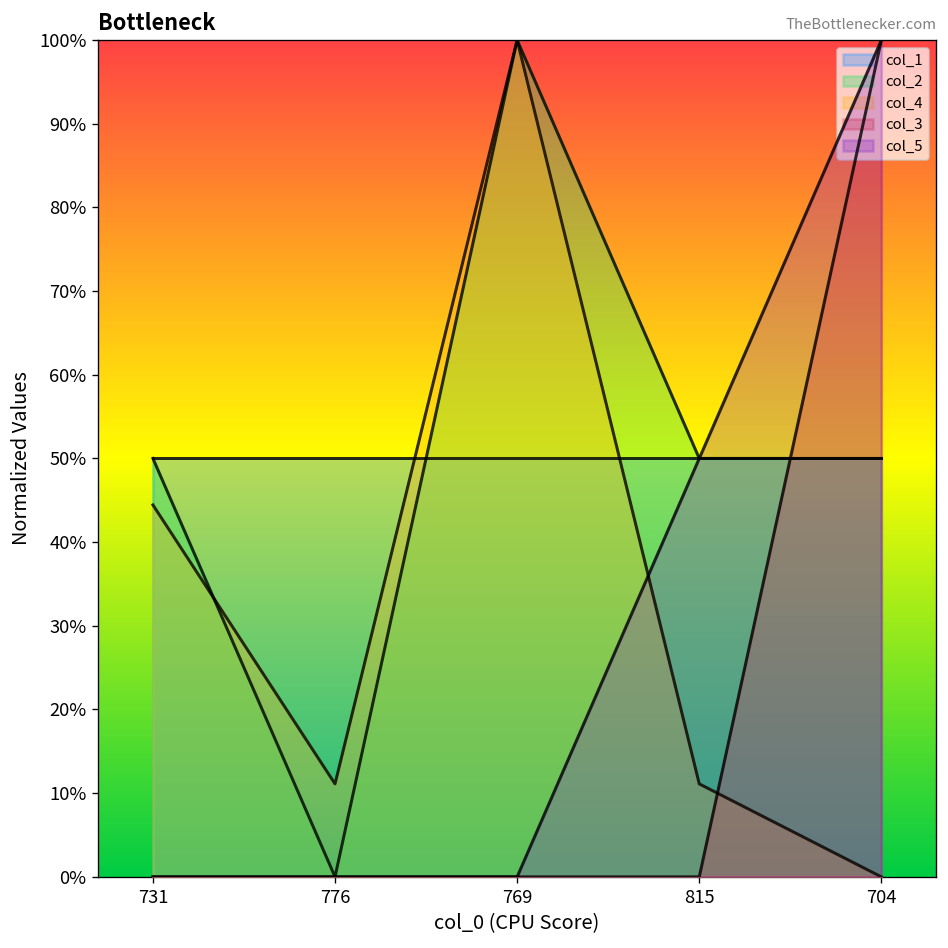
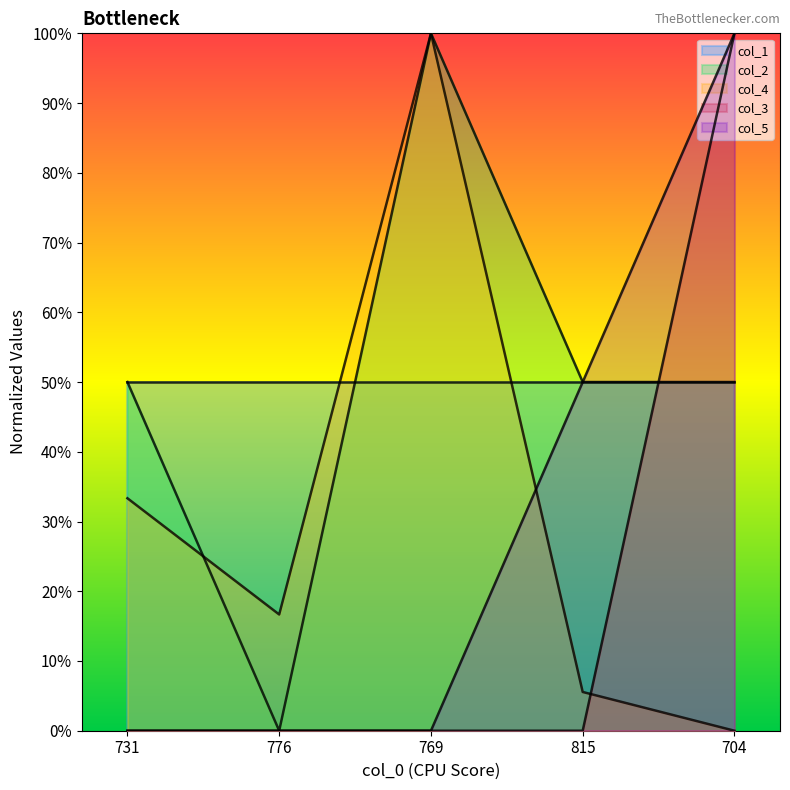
  {
    "col_1": {
      "776": "50%",
      "769": "50%"
    },
    "col_4": {
-     "731": "44%",
-     "776": "11%",
-     "815": "11%",
+     "731": "33%",
+     "776": "17%",
+     "815": "6%",
      "704": "0%"
    },
    "col_3": {
      "815": "0%"
    }
  }
